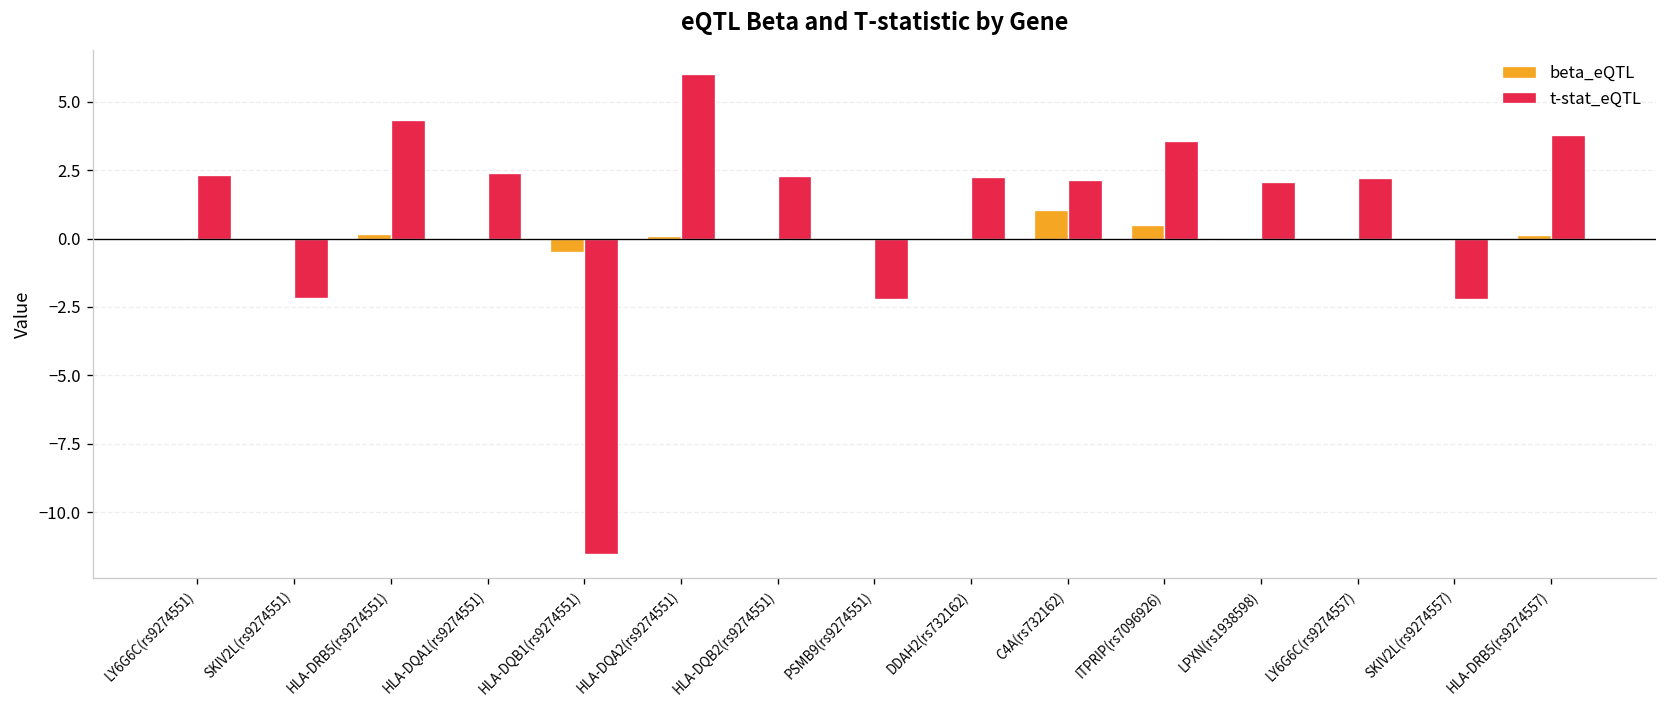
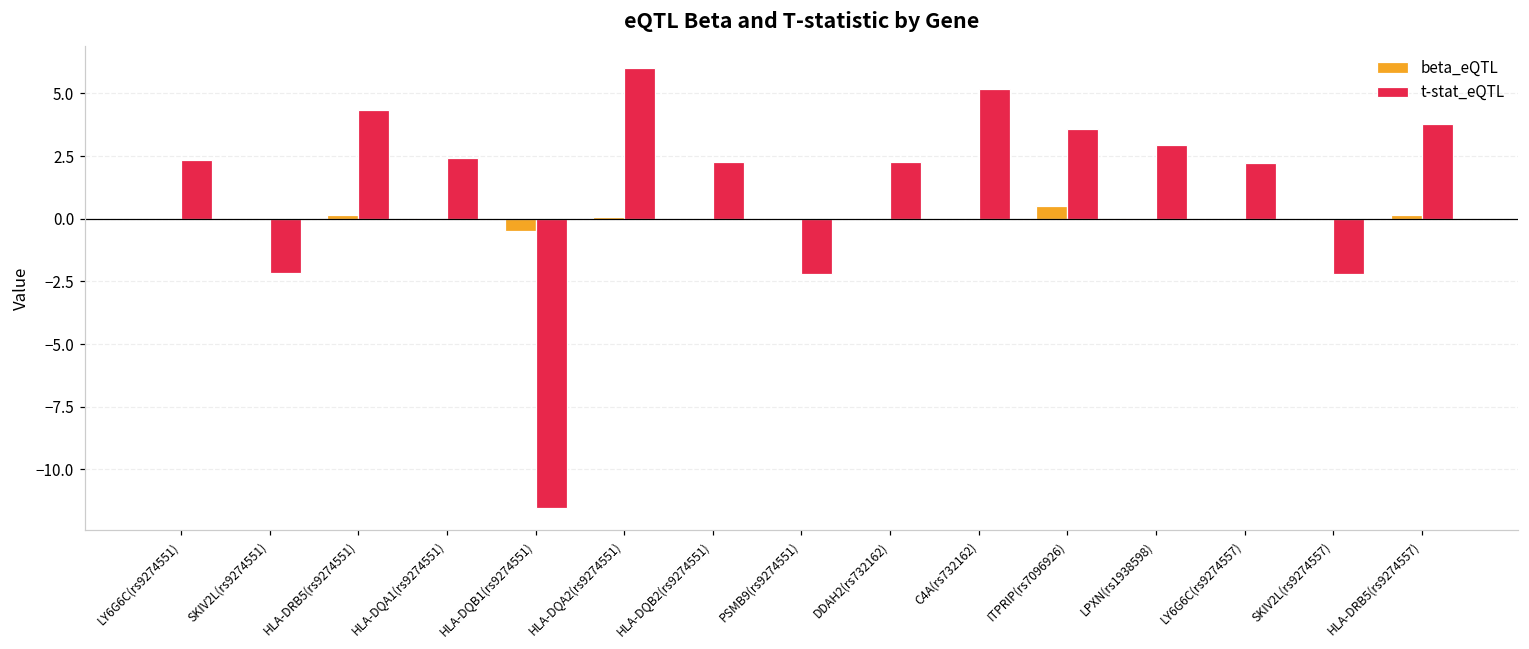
  {
    "beta_eQTL": {
      "HLA-DRB5(rs9274551)": 0.2,
      "HLA-DQB1(rs9274551)": -0.5,
-     "C4A(rs732162)": 1.0,
+     "C4A(rs732162)": 0.0,
      "ITPRIP(rs7096926)": 0.5,
      "HLA-DRB5(rs9274557)": 0.1
    },
    "t-stat_eQTL": {
      "LY6G6C(rs9274551)": 2.3,
      "SKIV2L(rs9274551)": -2.2,
      "HLA-DRB5(rs9274551)": 4.3,
      "HLA-DQA1(rs9274551)": 2.4,
      "HLA-DQB1(rs9274551)": -11.5,
      "HLA-DQA2(rs9274551)": 6.0,
      "HLA-DQB2(rs9274551)": 2.3,
      "PSMB9(rs9274551)": -2.2,
      "DDAH2(rs732162)": 2.2,
-     "C4A(rs732162)": 2.2,
+     "C4A(rs732162)": 5.2,
      "ITPRIP(rs7096926)": 3.6,
-     "LPXN(rs1938598)": 2.1,
+     "LPXN(rs1938598)": 2.9,
      "LY6G6C(rs9274557)": 2.2,
      "SKIV2L(rs9274557)": -2.2,
      "HLA-DRB5(rs9274557)": 3.8
    }
  }
